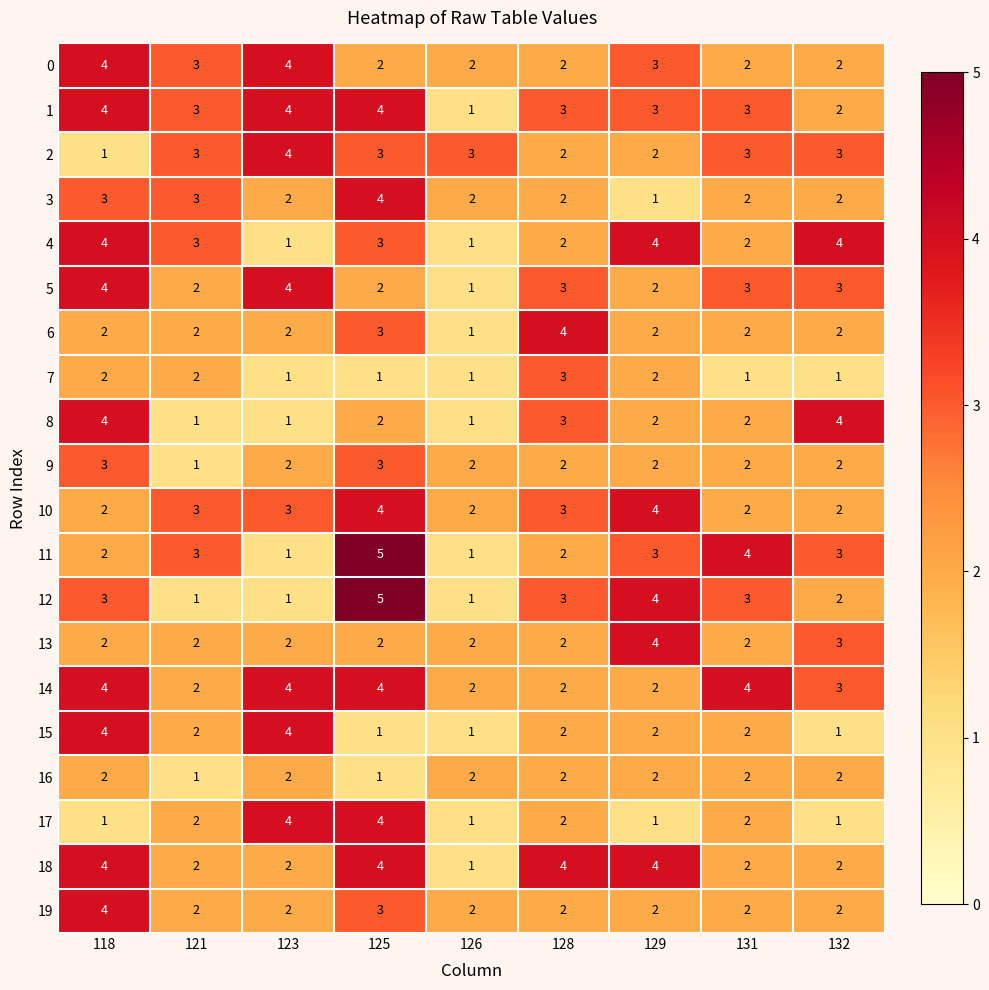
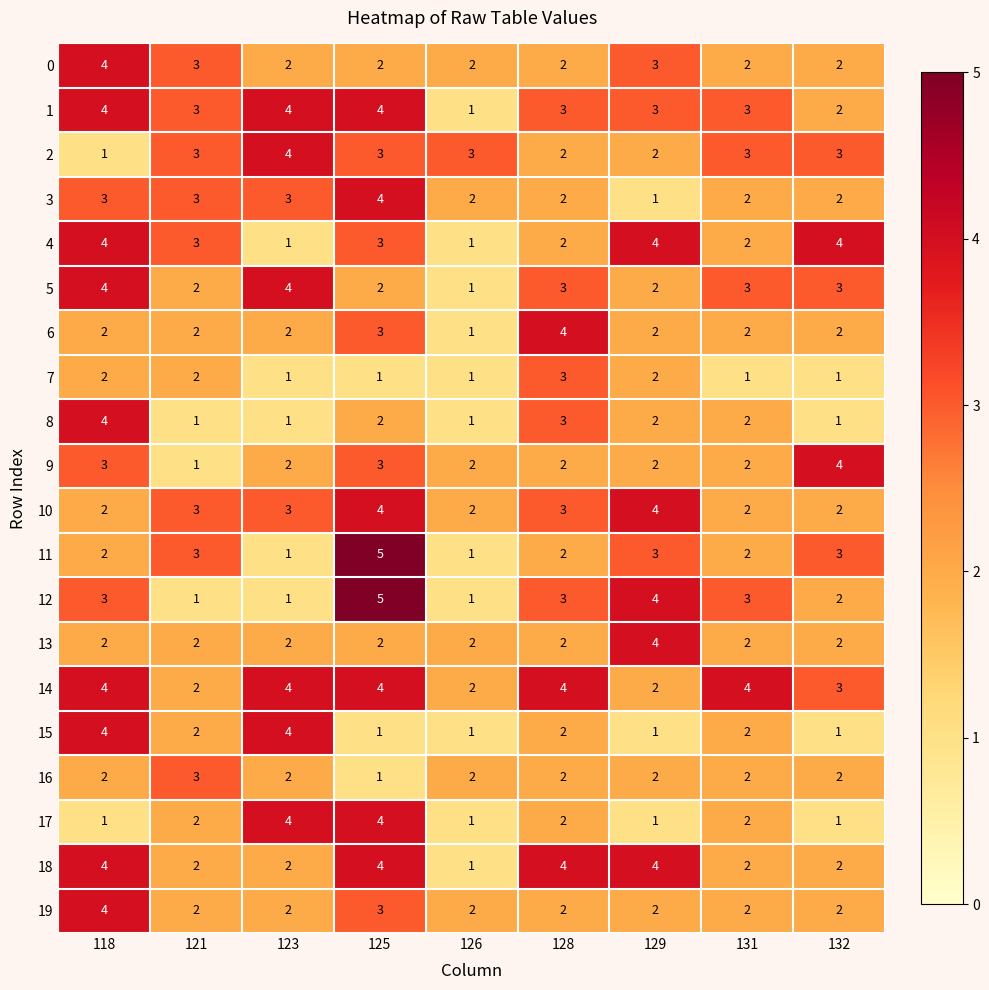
  {
    "0": {
      "118": 4,
      "121": 3,
-     "123": 4,
+     "123": 2,
      "125": 2,
      "126": 2,
      "128": 2,
      "129": 3,
      "131": 2,
      "132": 2
    },
    "1": {
      "118": 4,
      "121": 3,
      "123": 4,
      "125": 4,
      "126": 1,
      "128": 3,
      "129": 3,
      "131": 3,
      "132": 2
    },
    "2": {
      "118": 1,
      "121": 3,
      "123": 4,
      "125": 3,
      "126": 3,
      "128": 2,
      "129": 2,
      "131": 3,
      "132": 3
    },
    "3": {
      "118": 3,
      "121": 3,
-     "123": 2,
+     "123": 3,
      "125": 4,
      "126": 2,
      "128": 2,
      "129": 1,
      "131": 2,
      "132": 2
    },
    "4": {
      "118": 4,
      "121": 3,
      "123": 1,
      "125": 3,
      "126": 1,
      "128": 2,
      "129": 4,
      "131": 2,
      "132": 4
    },
    "5": {
      "118": 4,
      "121": 2,
      "123": 4,
      "125": 2,
      "126": 1,
      "128": 3,
      "129": 2,
      "131": 3,
      "132": 3
    },
    "6": {
      "118": 2,
      "121": 2,
      "123": 2,
      "125": 3,
      "126": 1,
      "128": 4,
      "129": 2,
      "131": 2,
      "132": 2
    },
    "7": {
      "118": 2,
      "121": 2,
      "123": 1,
      "125": 1,
      "126": 1,
      "128": 3,
      "129": 2,
      "131": 1,
      "132": 1
    },
    "8": {
      "118": 4,
      "121": 1,
      "123": 1,
      "125": 2,
      "126": 1,
      "128": 3,
      "129": 2,
      "131": 2,
-     "132": 4
+     "132": 1
    },
    "9": {
      "118": 3,
      "121": 1,
      "123": 2,
      "125": 3,
      "126": 2,
      "128": 2,
      "129": 2,
      "131": 2,
-     "132": 2
+     "132": 4
    },
    "10": {
      "118": 2,
      "121": 3,
      "123": 3,
      "125": 4,
      "126": 2,
      "128": 3,
      "129": 4,
      "131": 2,
      "132": 2
    },
    "11": {
      "118": 2,
      "121": 3,
      "123": 1,
      "125": 5,
      "126": 1,
      "128": 2,
      "129": 3,
-     "131": 4,
+     "131": 2,
      "132": 3
    },
    "12": {
      "118": 3,
      "121": 1,
      "123": 1,
      "125": 5,
      "126": 1,
      "128": 3,
      "129": 4,
      "131": 3,
      "132": 2
    },
    "13": {
      "118": 2,
      "121": 2,
      "123": 2,
      "125": 2,
      "126": 2,
      "128": 2,
      "129": 4,
      "131": 2,
-     "132": 3
+     "132": 2
    },
    "14": {
      "118": 4,
      "121": 2,
      "123": 4,
      "125": 4,
      "126": 2,
-     "128": 2,
+     "128": 4,
      "129": 2,
      "131": 4,
      "132": 3
    },
    "15": {
      "118": 4,
      "121": 2,
      "123": 4,
      "125": 1,
      "126": 1,
      "128": 2,
-     "129": 2,
+     "129": 1,
      "131": 2,
      "132": 1
    },
    "16": {
      "118": 2,
-     "121": 1,
+     "121": 3,
      "123": 2,
      "125": 1,
      "126": 2,
      "128": 2,
      "129": 2,
      "131": 2,
      "132": 2
    },
    "17": {
      "118": 1,
      "121": 2,
      "123": 4,
      "125": 4,
      "126": 1,
      "128": 2,
      "129": 1,
      "131": 2,
      "132": 1
    },
    "18": {
      "118": 4,
      "121": 2,
      "123": 2,
      "125": 4,
      "126": 1,
      "128": 4,
      "129": 4,
      "131": 2,
      "132": 2
    },
    "19": {
      "118": 4,
      "121": 2,
      "123": 2,
      "125": 3,
      "126": 2,
      "128": 2,
      "129": 2,
      "131": 2,
      "132": 2
    }
  }
